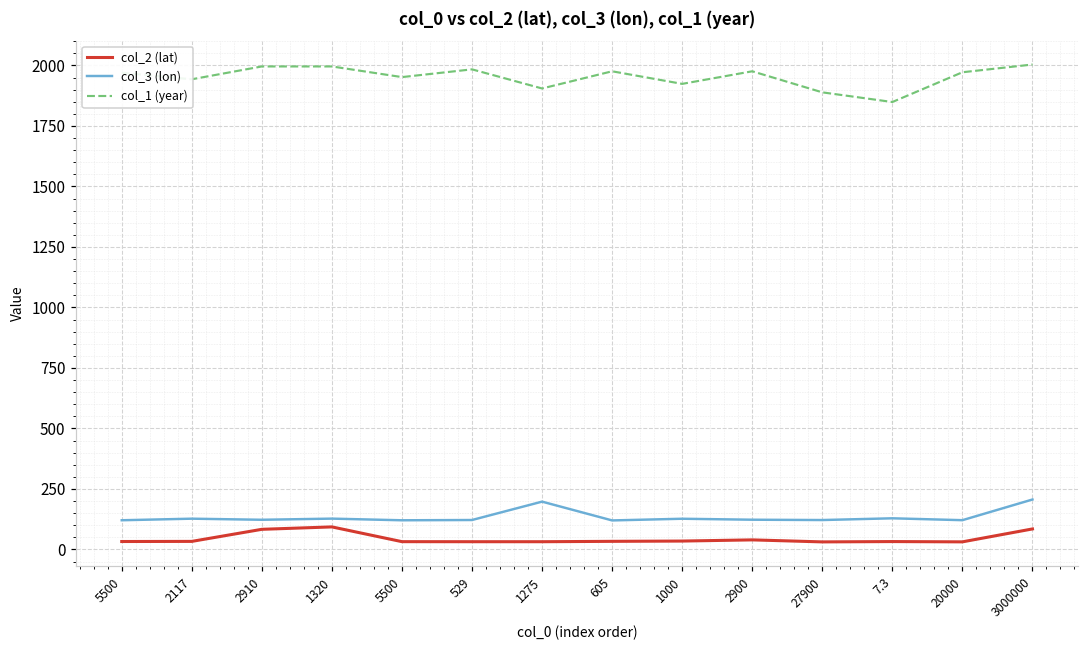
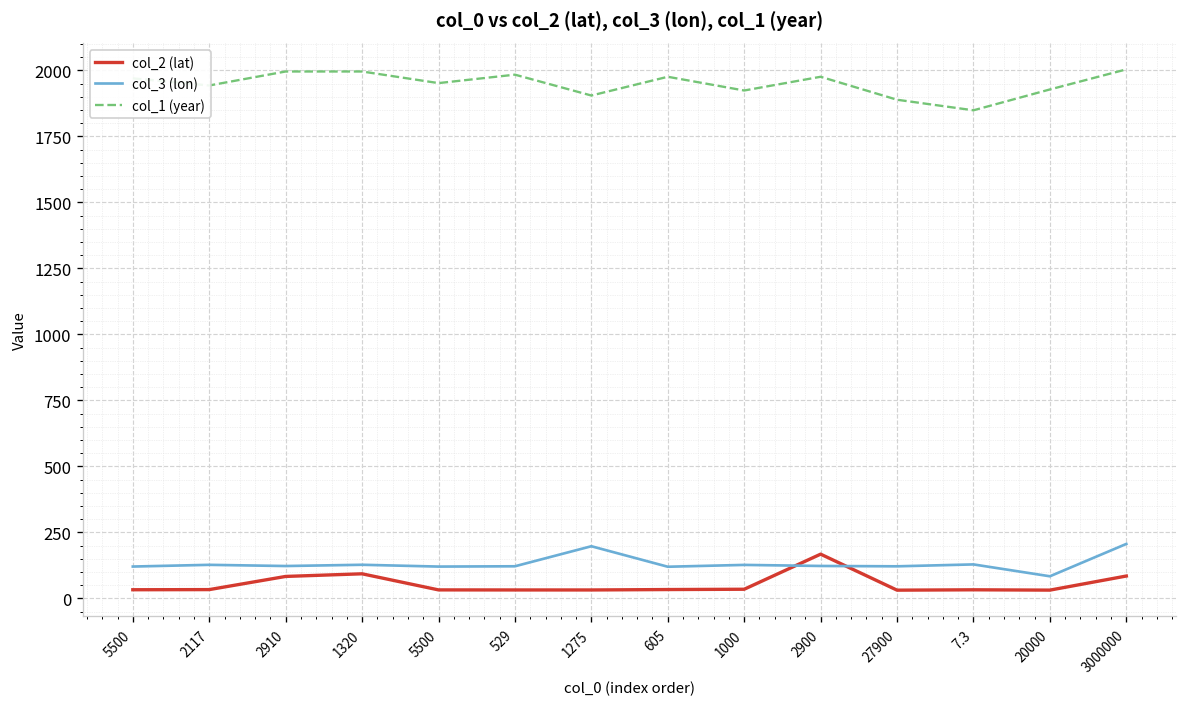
  {
    "col_2 (lat)": {
      "2117": 30,
      "2910": 80,
      "1320": 90,
      "529": 30,
      "1275": 30,
      "605": 30,
      "1000": 30,
-     "2900": 40,
+     "2900": 170,
      "27900": 30,
      "7.3": 30,
      "20000": 30,
      "3000000": 80
    },
    "col_3 (lon)": {
      "2117": 130,
      "2910": 120,
      "1320": 130,
      "529": 120,
      "1275": 200,
      "605": 120,
      "1000": 130,
      "2900": 120,
      "27900": 120,
      "7.3": 130,
-     "20000": 120,
+     "20000": 80,
      "3000000": 210
    },
    "col_1 (year)": {
      "2910": 2000,
      "1320": 2000,
      "529": 1980,
      "1275": 1910,
      "605": 1980,
      "1000": 1920,
      "2900": 1980,
      "27900": 1890,
      "7.3": 1850,
-     "20000": 1970,
+     "20000": 1930,
      "3000000": 2000
    }
  }
